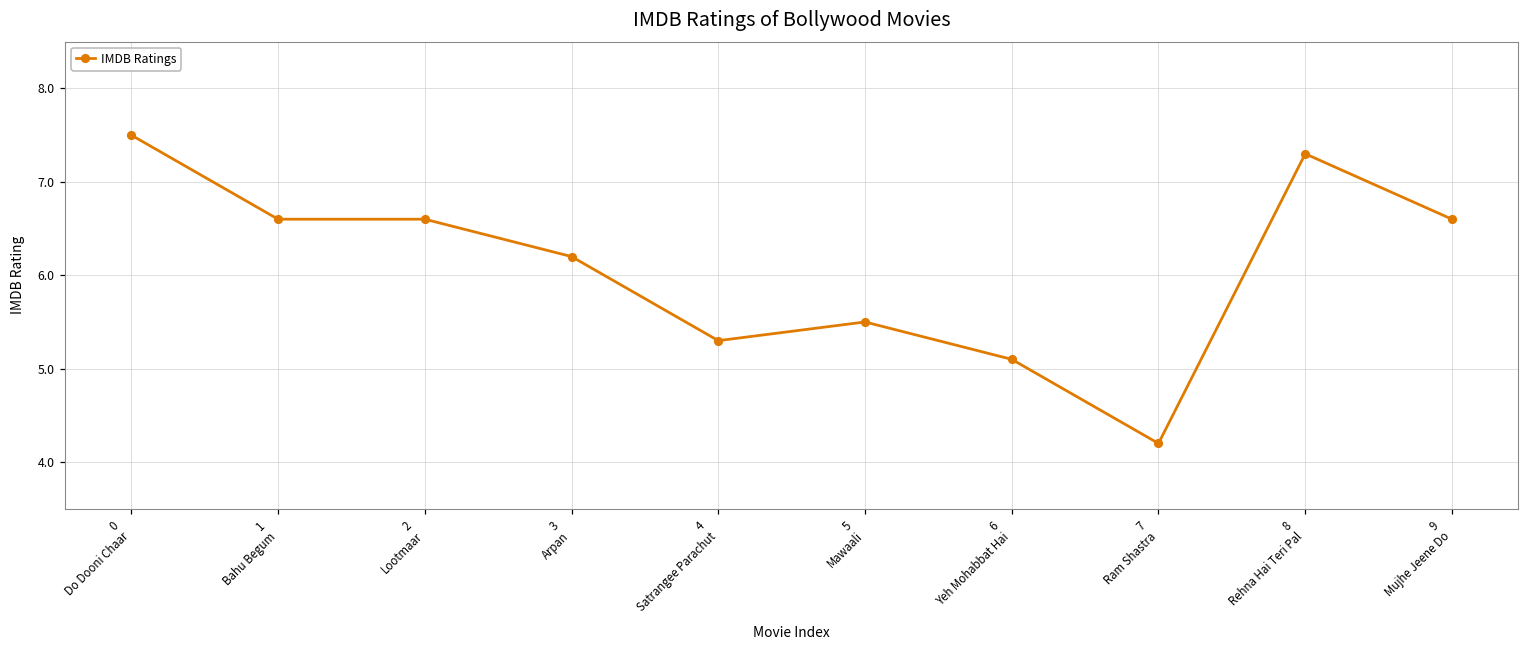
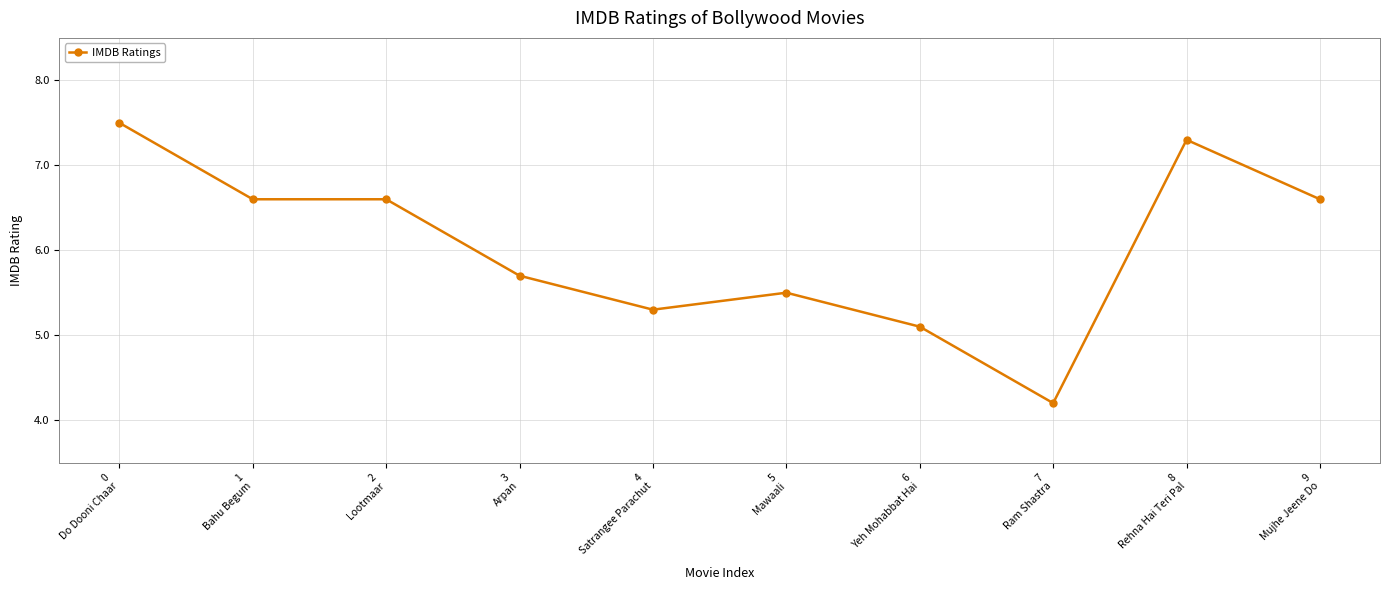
  {
    "0 Do Dooni Chaar": 7.5,
    "1 Bahu Begum": 6.6,
    "2 Lootmaar": 6.6,
-   "3 Arpan": 6.2,
+   "3 Arpan": 5.7,
    "4 Satrangee Parachut": 5.3,
    "5 Mawaali": 5.5,
    "6 Yeh Mohabbat Hai": 5.1,
    "7 Ram Shastra": 4.2,
    "8 Rehna Hai Teri Pal": 7.3,
    "9 Mujhe Jeene Do": 6.6
  }
